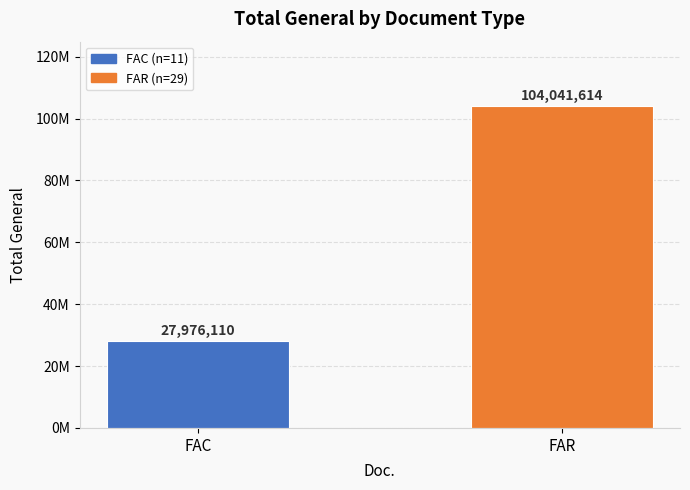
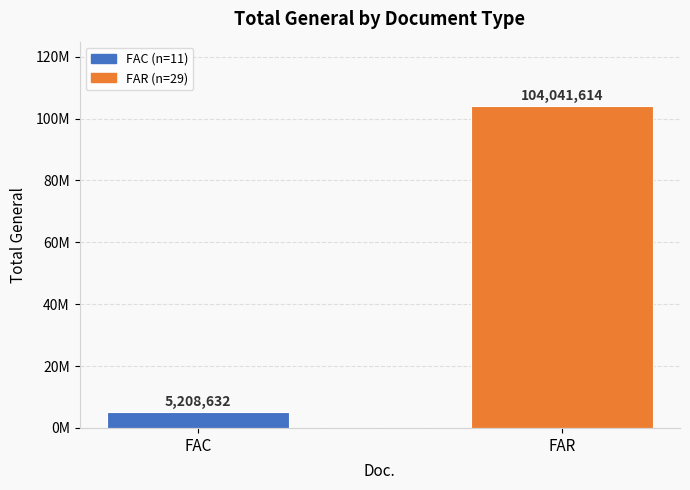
  {
-   "FAC": "27,976,110",
+   "FAC": "5,208,632",
    "FAR": "104,041,614"
  }
